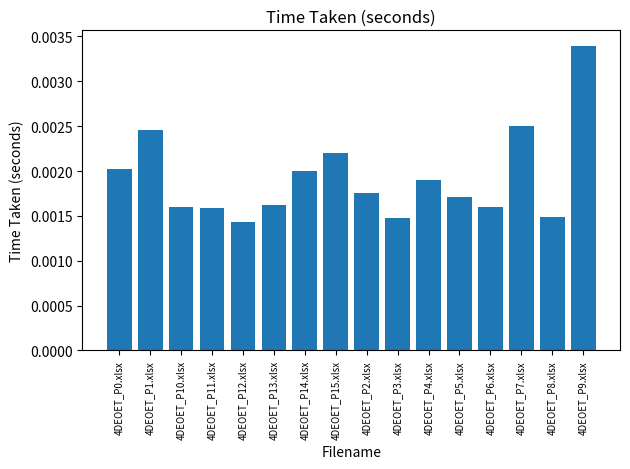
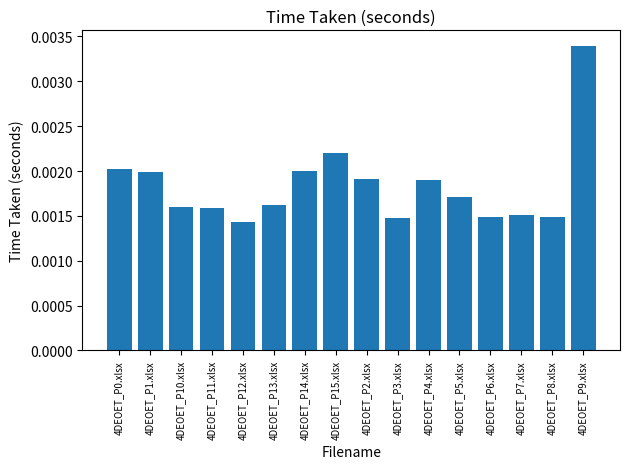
  {
    "4DEOET_P0.xlsx": 0.0020,
-   "4DEOET_P1.xlsx": 0.0025,
+   "4DEOET_P1.xlsx": 0.0020,
    "4DEOET_P10.xlsx": 0.0016,
    "4DEOET_P11.xlsx": 0.0016,
    "4DEOET_P12.xlsx": 0.0014,
    "4DEOET_P13.xlsx": 0.0016,
    "4DEOET_P14.xlsx": 0.0020,
    "4DEOET_P15.xlsx": 0.0022,
-   "4DEOET_P2.xlsx": 0.0018,
+   "4DEOET_P2.xlsx": 0.0019,
    "4DEOET_P3.xlsx": 0.0015,
    "4DEOET_P4.xlsx": 0.0019,
    "4DEOET_P5.xlsx": 0.0017,
-   "4DEOET_P6.xlsx": 0.0016,
-   "4DEOET_P7.xlsx": 0.0025,
+   "4DEOET_P6.xlsx": 0.0015,
+   "4DEOET_P7.xlsx": 0.0015,
    "4DEOET_P8.xlsx": 0.0015,
    "4DEOET_P9.xlsx": 0.0034
  }
